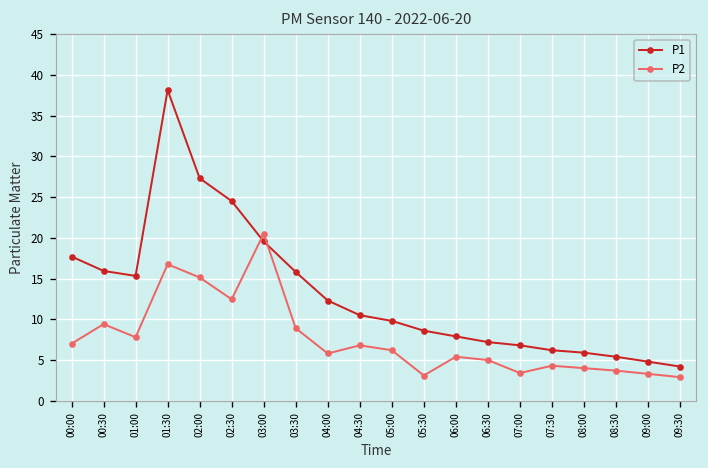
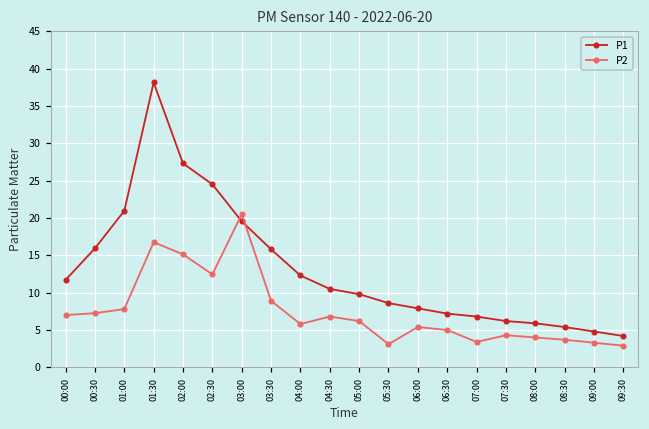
  {
    "P1": {
-     "00:00": 18,
+     "00:00": 12,
      "00:30": 16,
-     "01:00": 15,
+     "01:00": 21,
      "01:30": 38,
      "02:00": 27,
      "02:30": 25,
      "03:00": 20,
      "03:30": 16,
      "04:00": 12,
      "04:30": 11,
      "05:00": 10,
      "05:30": 9,
      "06:00": 8,
      "06:30": 7,
      "07:00": 7,
      "07:30": 6,
      "08:00": 6,
      "08:30": 5,
      "09:00": 5,
      "09:30": 4
    },
    "P2": {
      "00:00": 7,
-     "00:30": 9,
+     "00:30": 7,
      "01:00": 8,
      "01:30": 17,
      "02:00": 15,
      "02:30": 12,
      "03:00": 21,
      "03:30": 9,
      "04:00": 6,
      "04:30": 7,
      "05:00": 6,
      "05:30": 3,
      "06:00": 5,
      "06:30": 5,
      "07:00": 3,
      "07:30": 4,
      "08:00": 4,
      "08:30": 4,
      "09:00": 3,
      "09:30": 3
    }
  }
